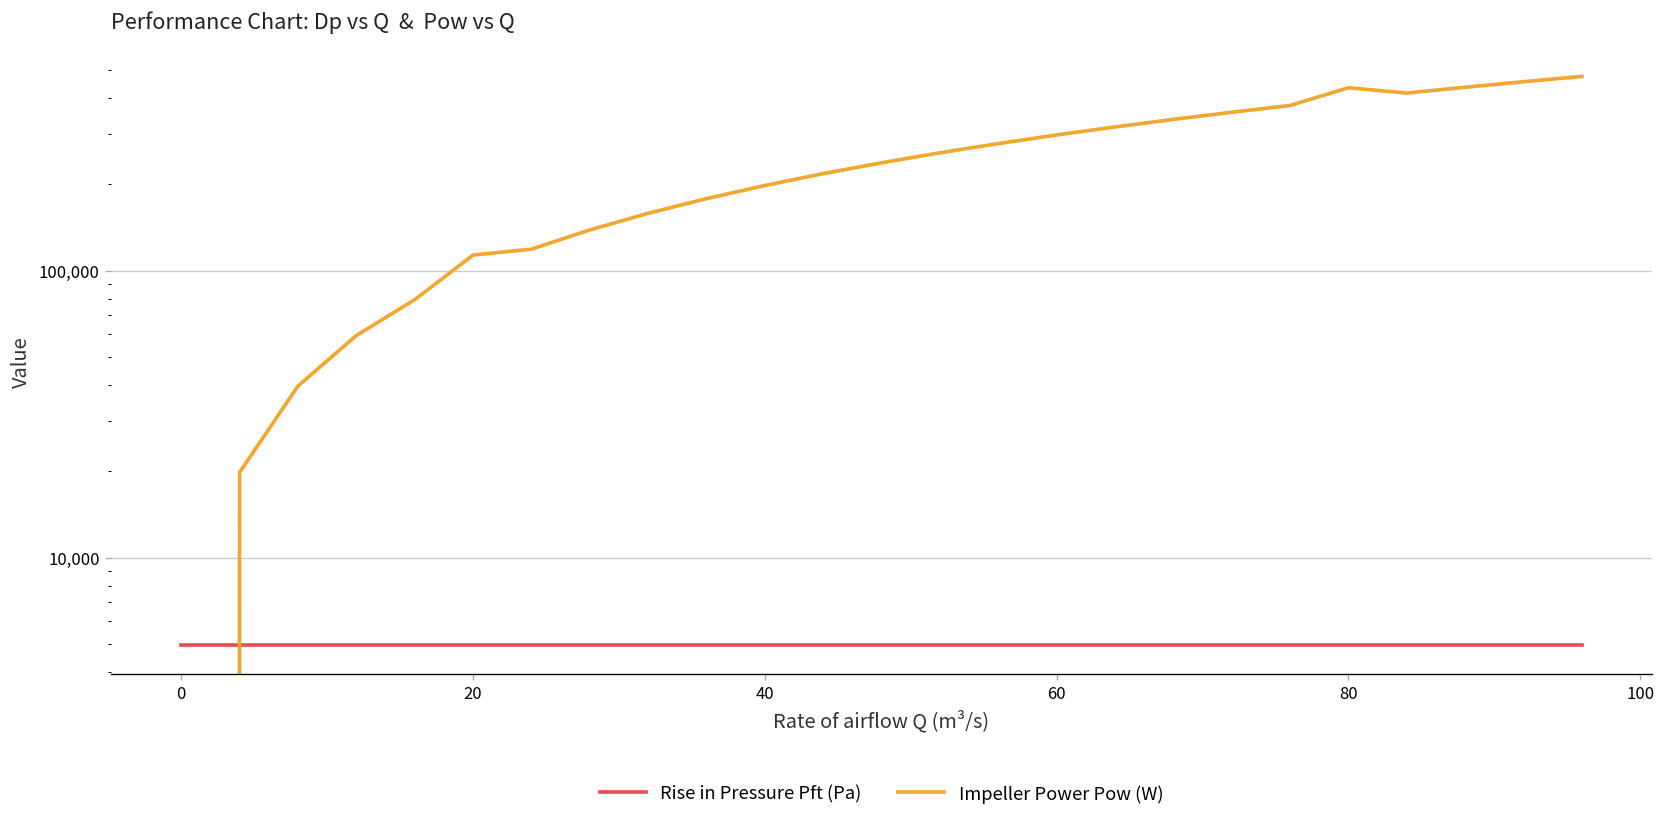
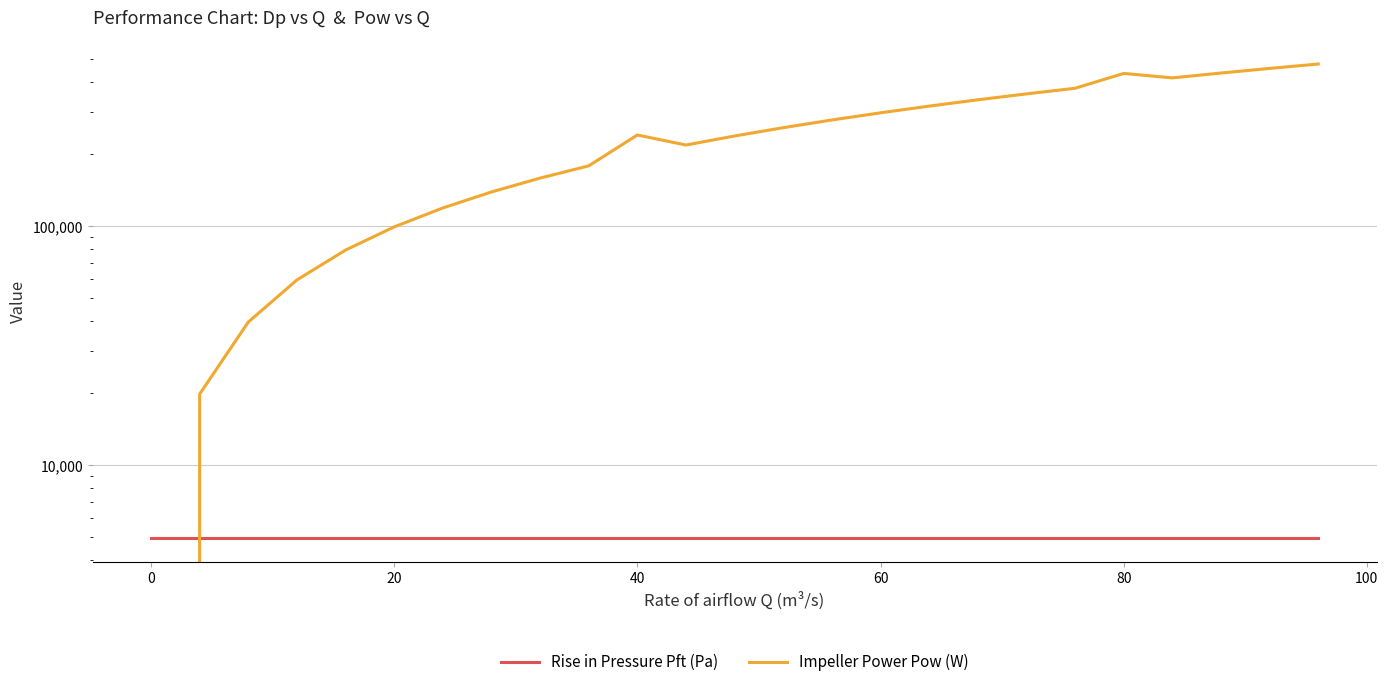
  {
    "Rise in Pressure Pft (Pa)": {
      "0": "5,000",
      "20": "5,000",
      "40": "5,000",
      "60": "5,000",
      "80": "5,000"
    },
    "Impeller Power Pow (W)": {
-     "20": "110,000",
-     "40": "200,000",
+     "20": "99,000",
+     "40": "240,000",
      "60": "300,000",
      "80": "430,000"
    }
  }
